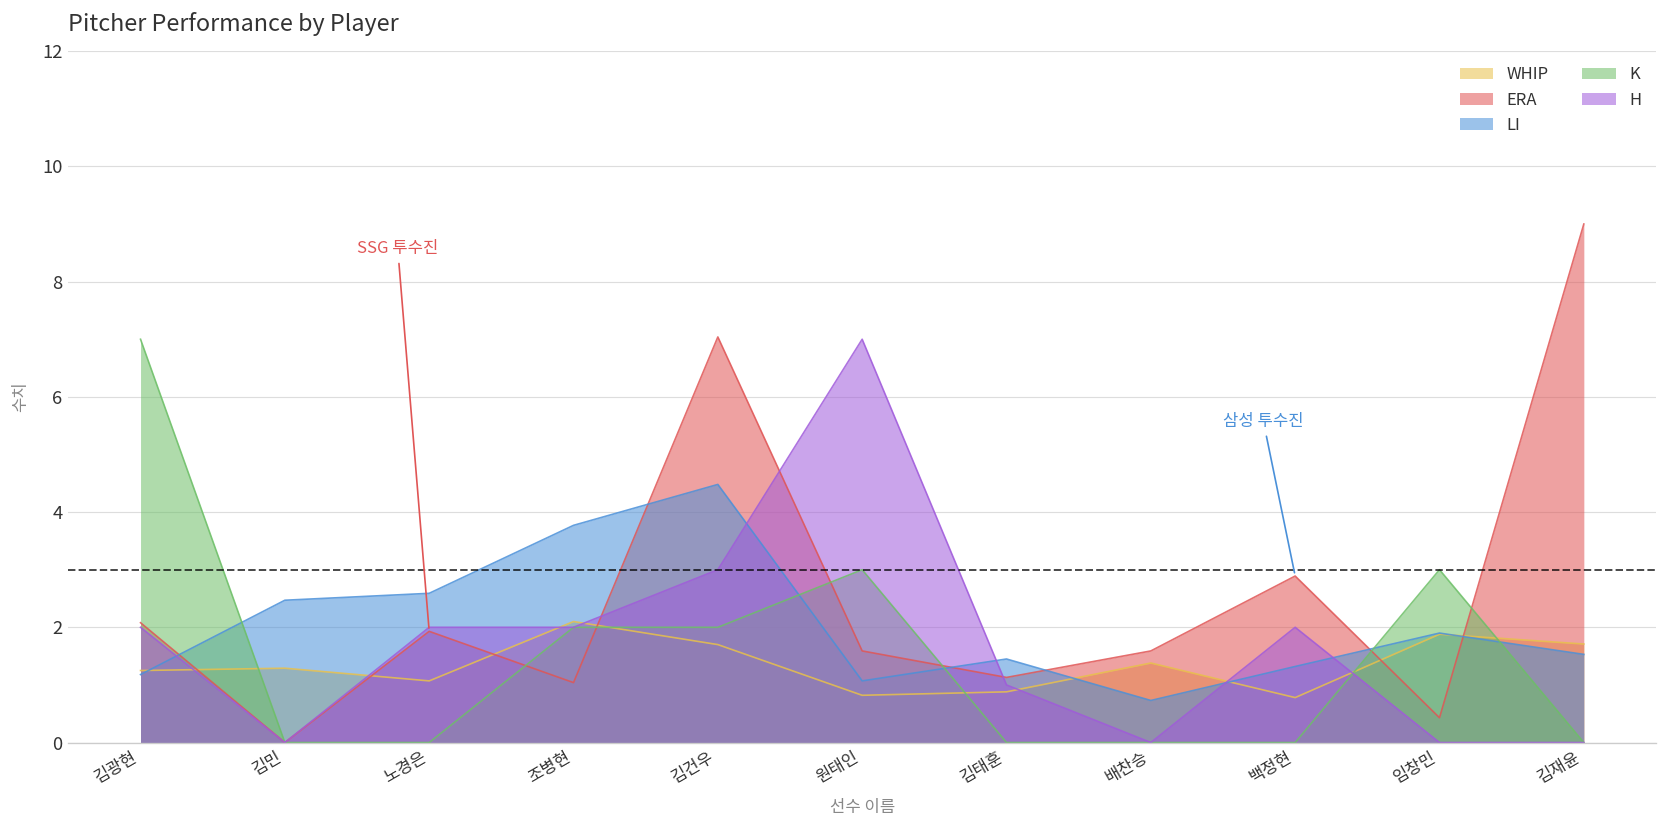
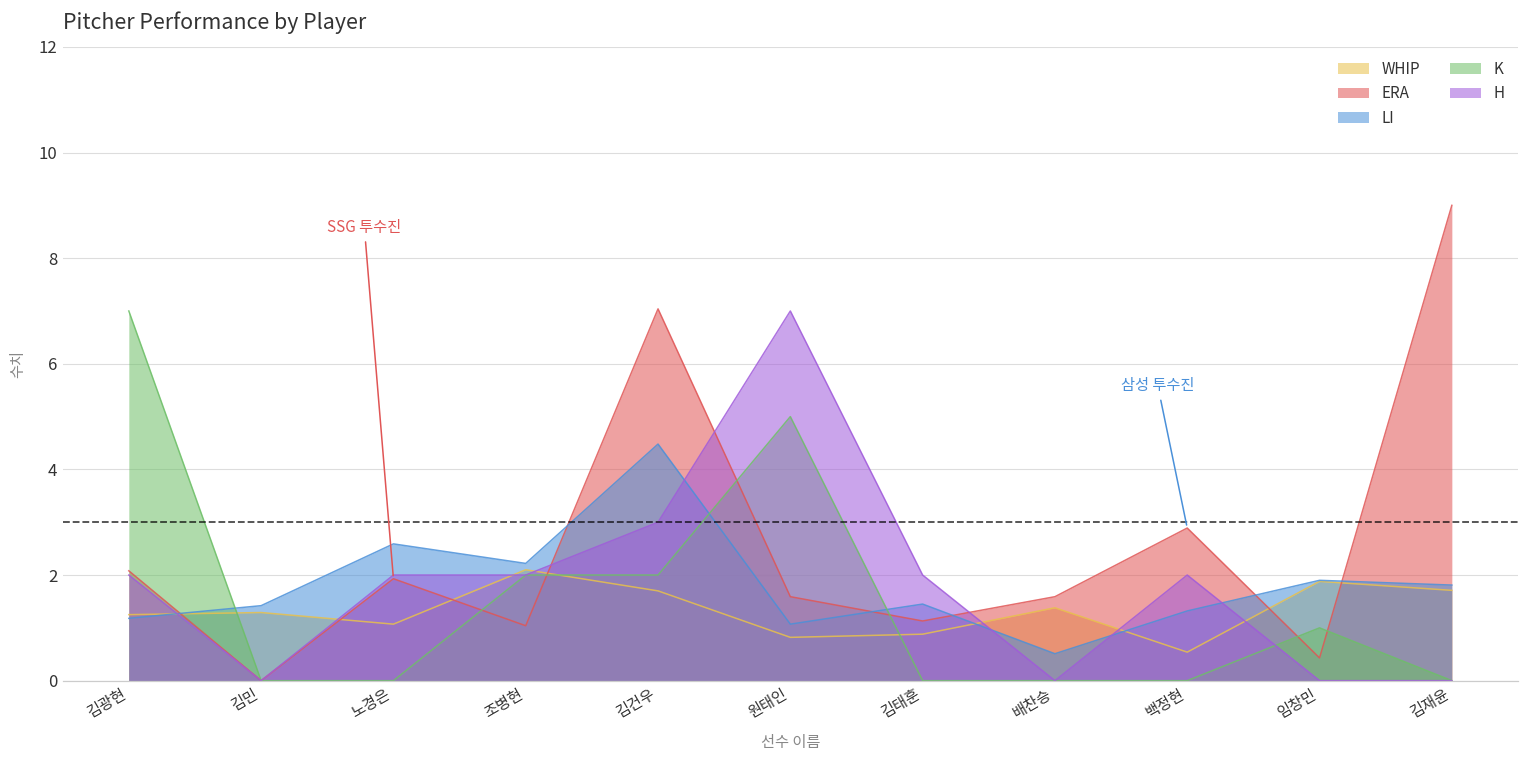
  {
    "WHIP": {
      "김광현": 1.3,
      "김민": 1.3,
      "노경은": 1.1,
      "조병현": 2.1,
      "김건우": 1.7,
      "원태인": 0.8,
      "김태훈": 0.9,
      "배찬승": 1.4,
-     "백정현": 0.8,
+     "백정현": 0.5,
      "김재윤": 1.7
    },
    "ERA": {
      "김광현": 2.1,
      "노경은": 1.9,
      "조병현": 1.0,
      "김건우": 7.0,
      "원태인": 1.6,
      "김태훈": 1.1,
      "배찬승": 1.6,
      "백정현": 2.9,
      "임창민": 0.4,
      "김재윤": 9.0
    },
    "LI": {
      "김광현": 1.2,
-     "김민": 2.5,
+     "김민": 1.4,
      "노경은": 2.6,
-     "조병현": 3.8,
+     "조병현": 2.2,
      "김건우": 4.5,
      "원태인": 1.1,
      "김태훈": 1.5,
-     "배찬승": 0.7,
+     "배찬승": 0.5,
      "백정현": 1.3,
-     "김재윤": 1.5
+     "김재윤": 1.8
    },
    "K": {
      "김광현": 7,
      "노경은": 0,
      "김건우": 2,
-     "원태인": 3,
+     "원태인": 5,
      "김태훈": 0,
      "백정현": 0,
-     "임창민": 3
+     "임창민": 1
    },
    "H": {
      "김광현": 2,
      "노경은": 2,
      "김건우": 3,
      "원태인": 7,
-     "김태훈": 1,
+     "김태훈": 2,
      "백정현": 2,
      "임창민": 0
    }
  }
